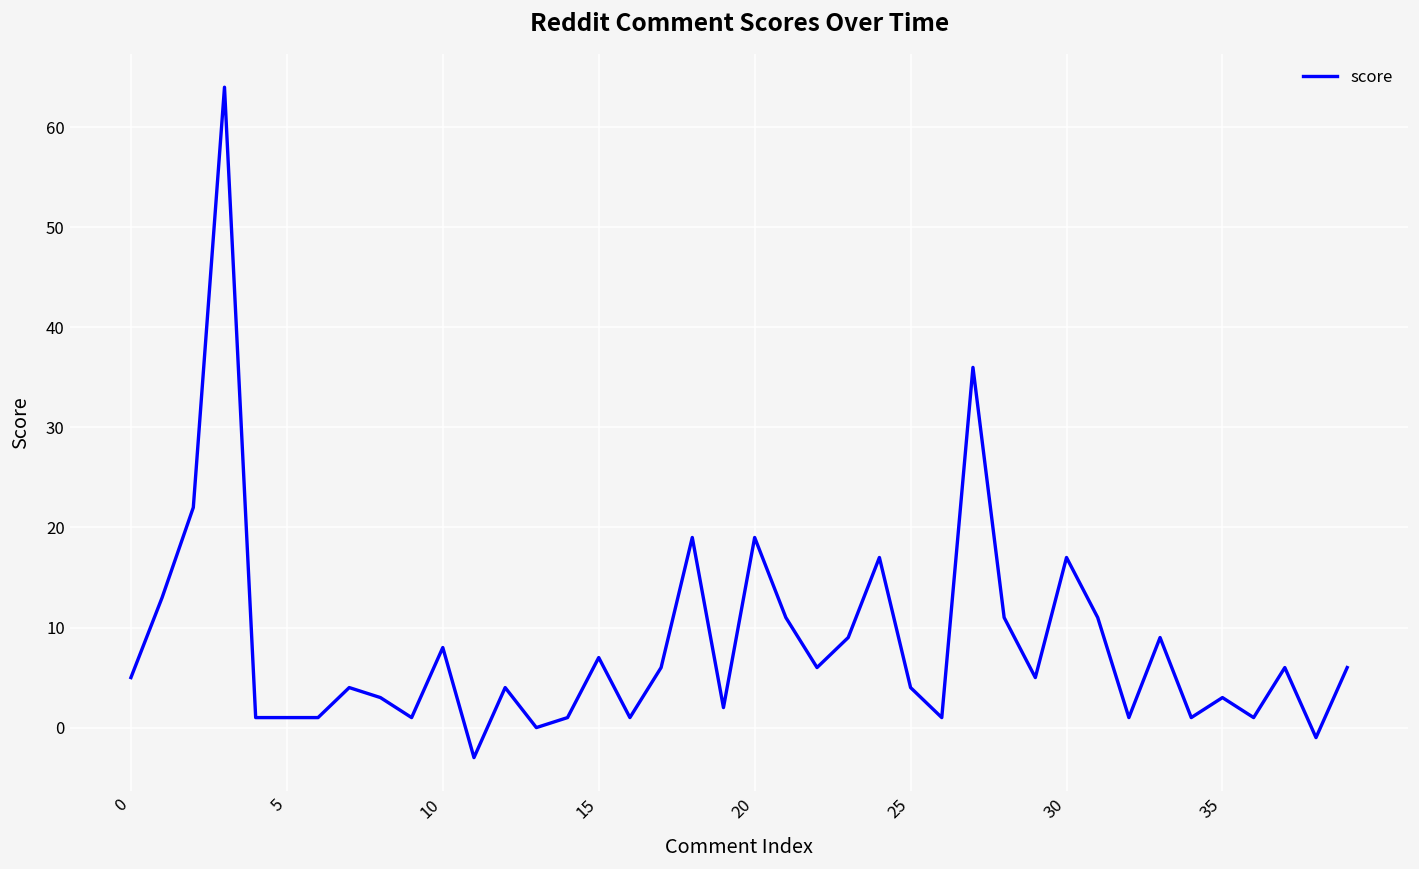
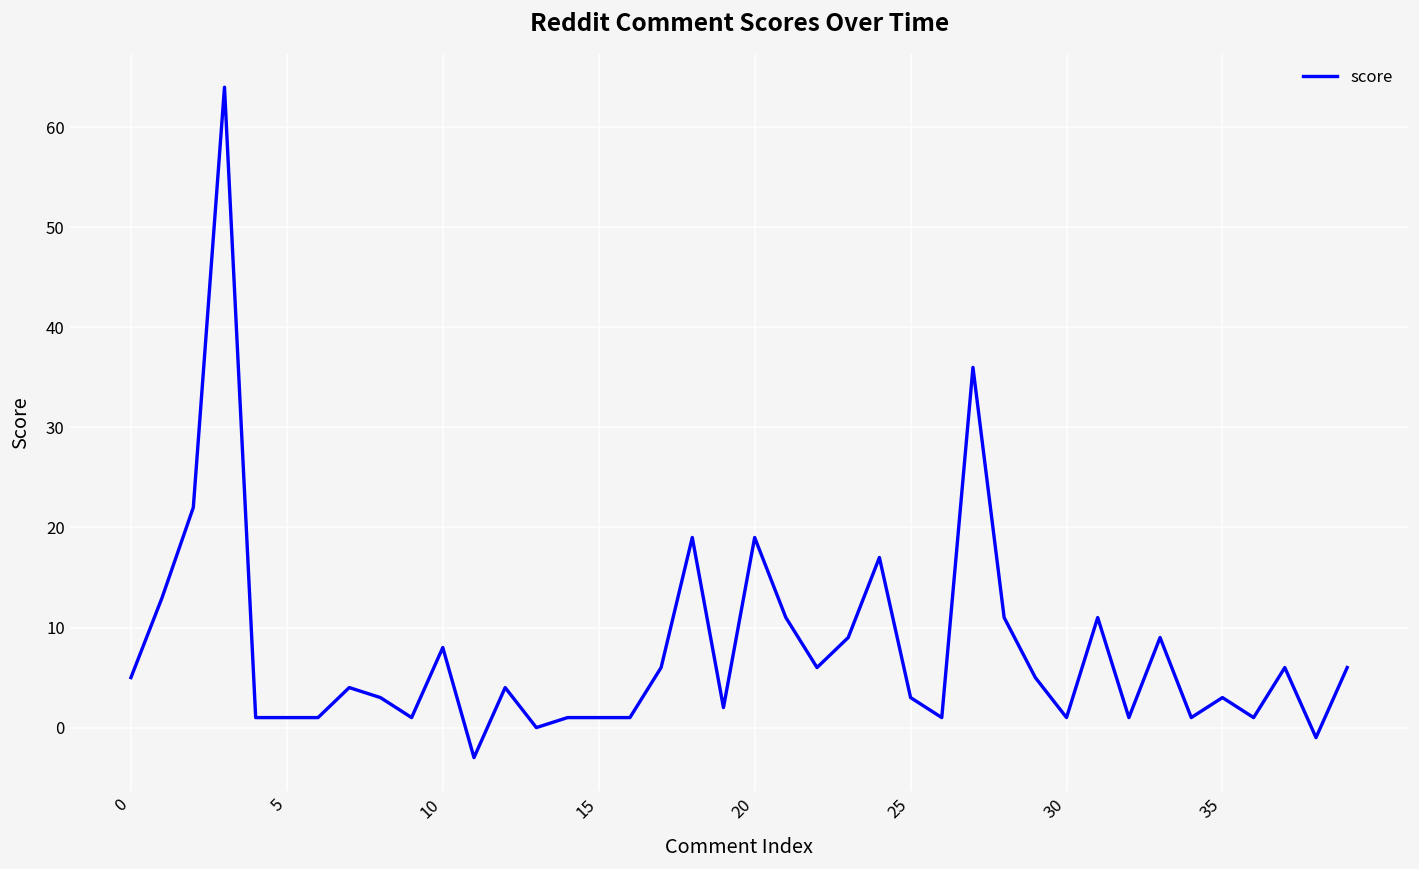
  {
    "0": 5,
    "5": 1,
    "10": 8,
-   "15": 7,
+   "15": 1,
    "20": 19,
-   "25": 4,
-   "30": 17,
+   "25": 3,
+   "30": 1,
    "35": 3
  }
